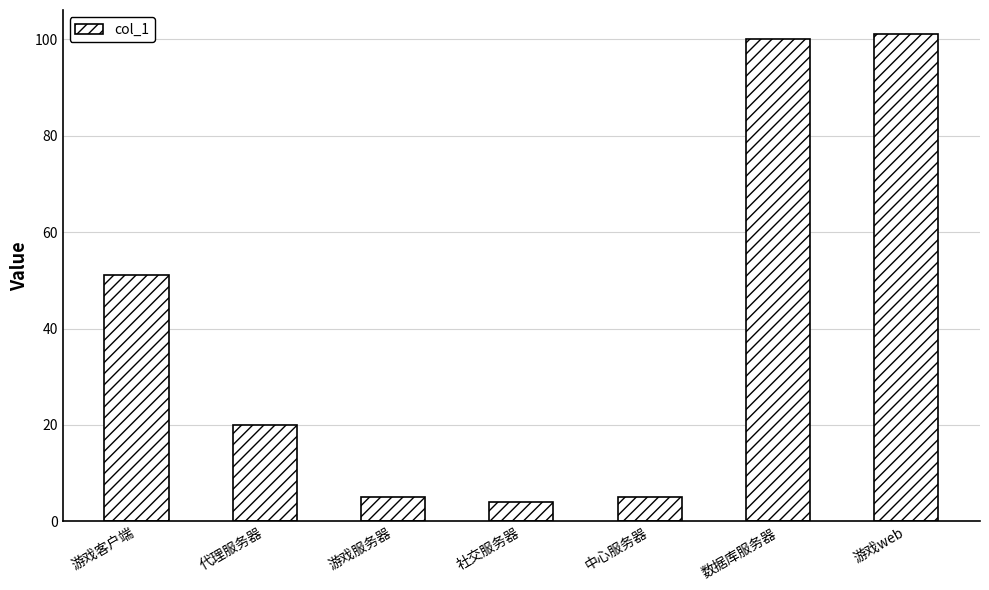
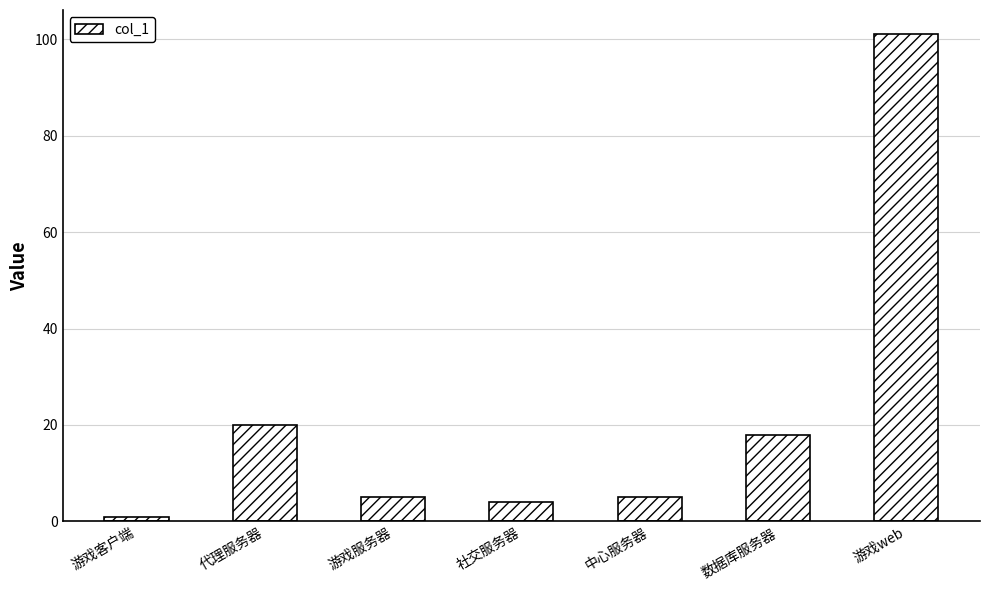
  {
-   "游戏客户端": 51,
+   "游戏客户端": 1,
    "代理服务器": 20,
    "游戏服务器": 5,
    "社交服务器": 4,
    "中心服务器": 5,
-   "数据库服务器": 100,
+   "数据库服务器": 18,
    "游戏web": 101
  }
